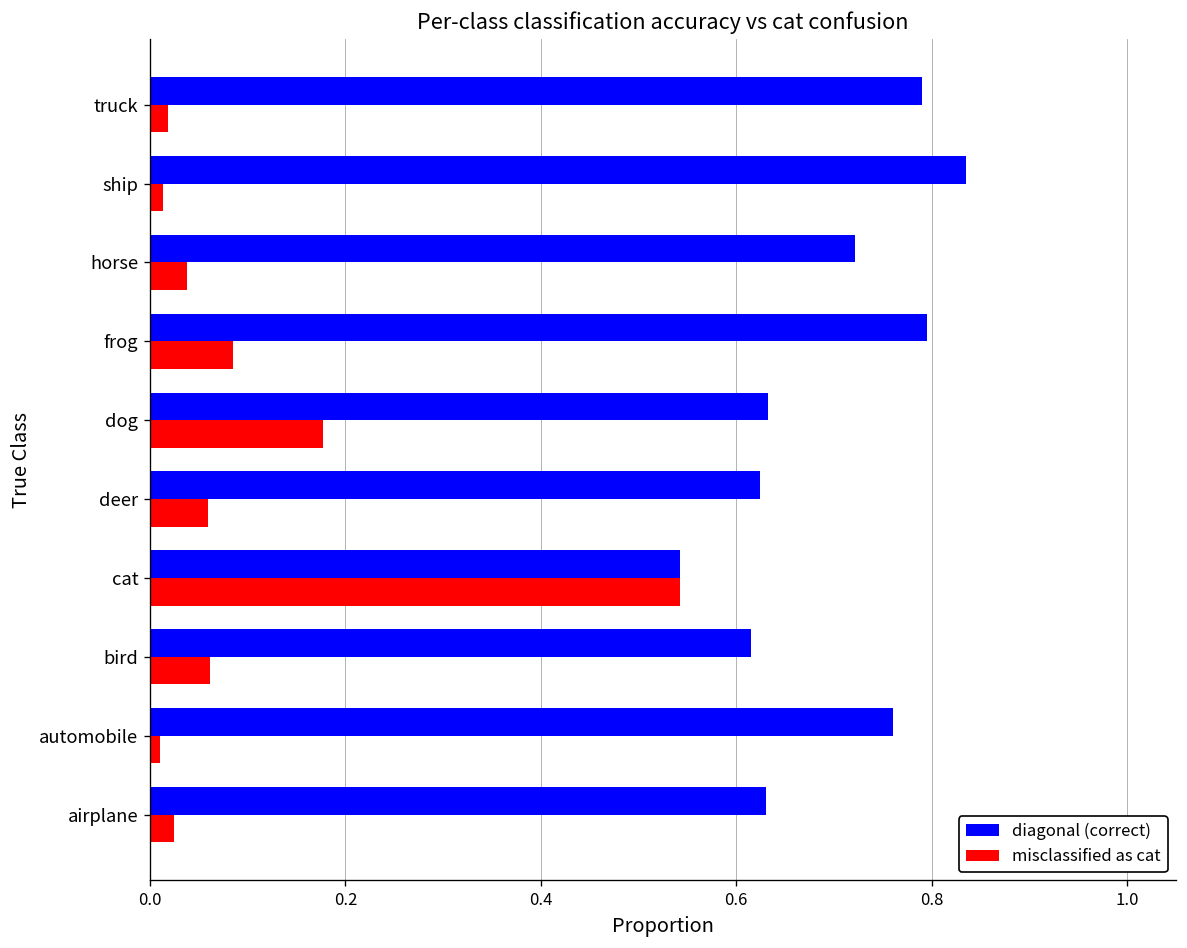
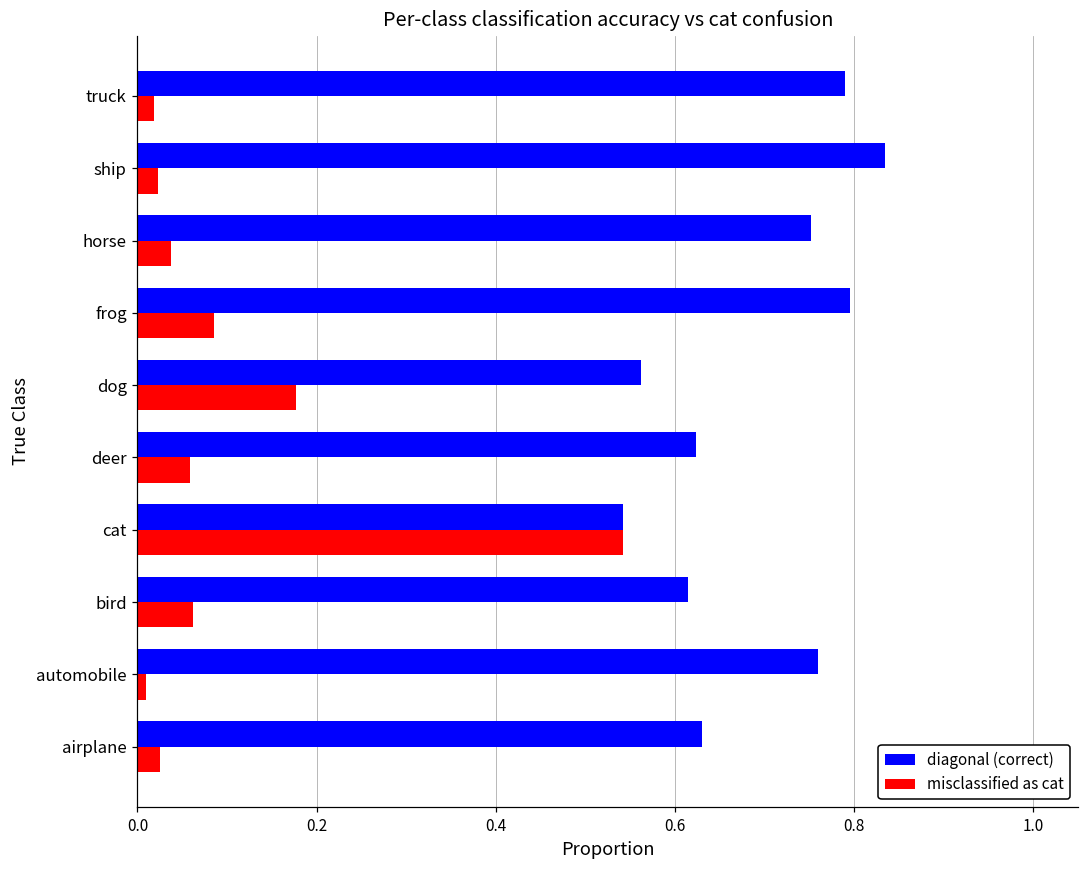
  {
    "diagonal (correct)": {
      "truck": 0.79,
      "ship": 0.84,
-     "horse": 0.72,
+     "horse": 0.75,
      "frog": 0.80,
-     "dog": 0.63,
+     "dog": 0.56,
      "deer": 0.62,
      "cat": 0.54,
      "bird": 0.62,
      "automobile": 0.76,
      "airplane": 0.63
    },
    "misclassified as cat": {
      "truck": 0.02,
-     "ship": 0.01,
+     "ship": 0.02,
      "horse": 0.04,
      "frog": 0.09,
      "dog": 0.18,
      "deer": 0.06,
      "cat": 0.54,
      "bird": 0.06,
      "automobile": 0.01,
      "airplane": 0.03
    }
  }
